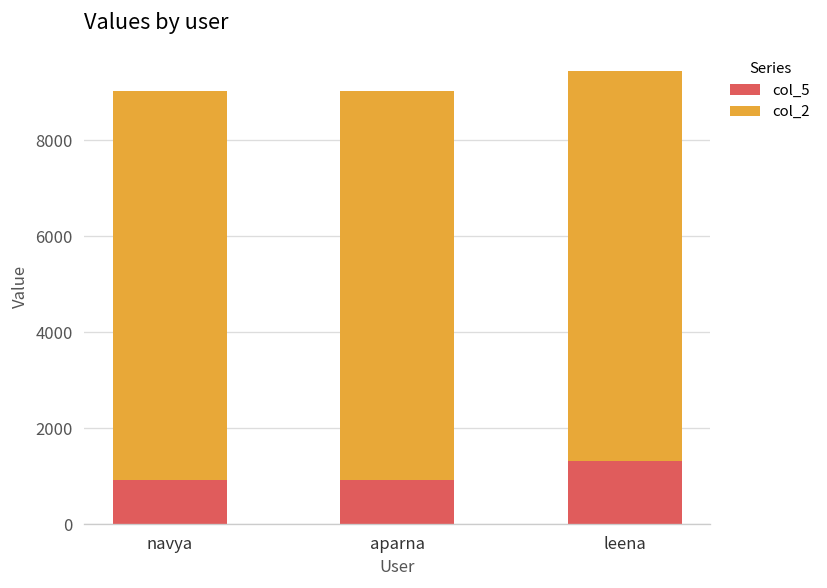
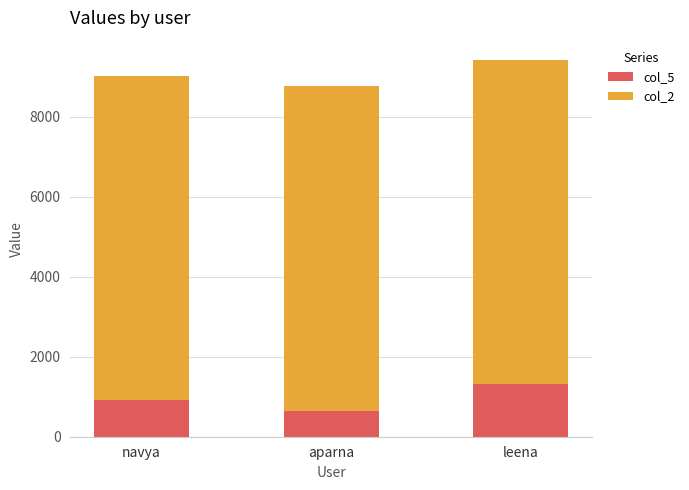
  {
    "col_5": {
      "navya": 900,
-     "aparna": 900,
+     "aparna": 700,
      "leena": 1300
    },
    "col_2": {
      "navya": 8100,
      "aparna": 8100,
      "leena": 8100
    }
  }
